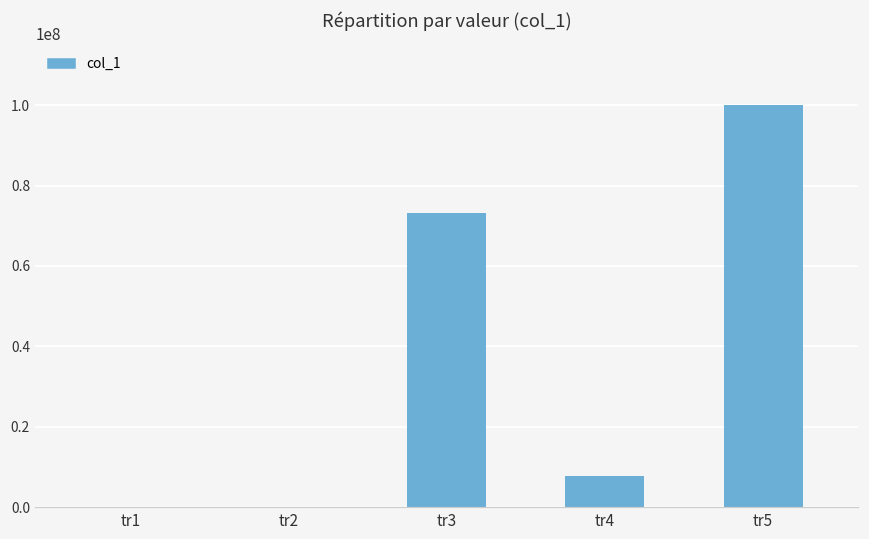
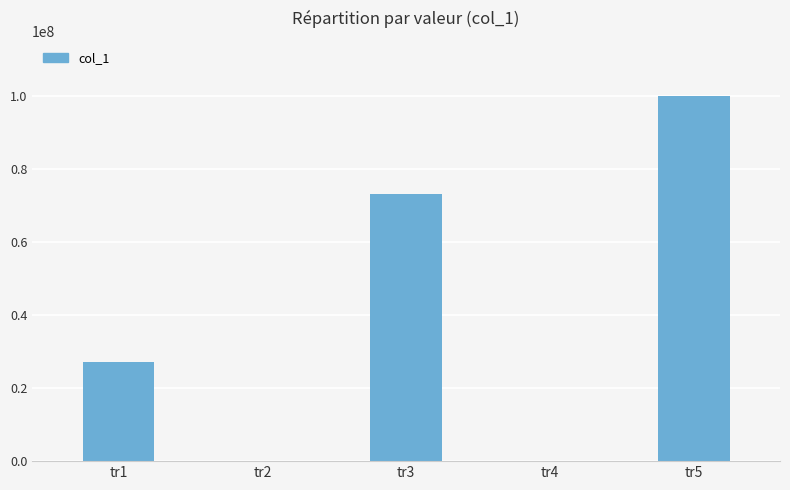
  {
-   "tr1": 0,
+   "tr1": 27000000,
    "tr3": 73000000,
-   "tr4": 8000000,
+   "tr4": 0,
    "tr5": 100000000
  }
